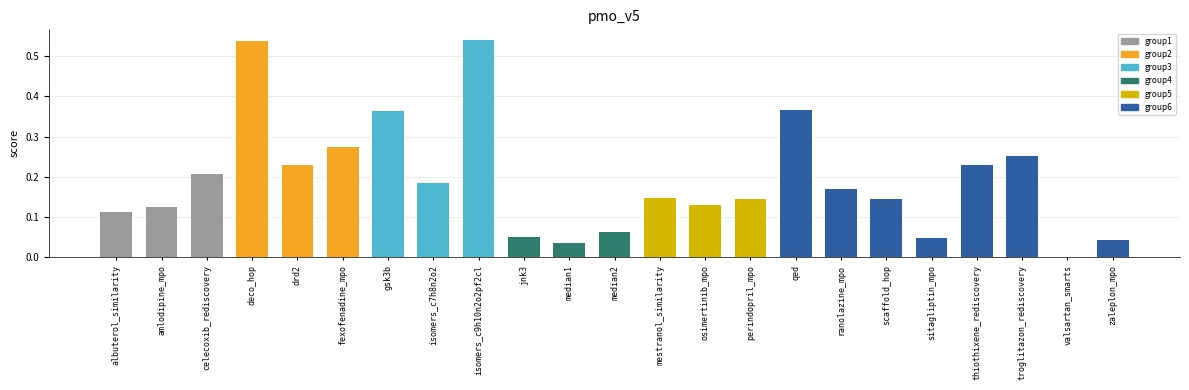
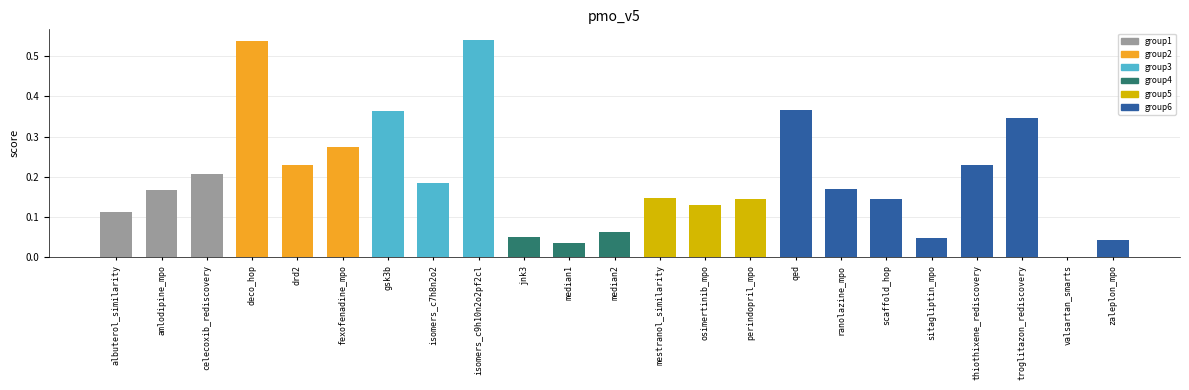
  {
    "albuterol_similarity": 0.11,
-   "amlodipine_mpo": 0.13,
+   "amlodipine_mpo": 0.17,
    "celecoxib_rediscovery": 0.21,
    "deco_hop": 0.54,
    "drd2": 0.23,
    "fexofenadine_mpo": 0.27,
    "gsk3b": 0.36,
    "isomers_c7h8n2o2": 0.19,
    "isomers_c9h10n2o2pf2cl": 0.54,
    "jnk3": 0.05,
    "median1": 0.04,
    "median2": 0.06,
    "mestranol_similarity": 0.15,
    "osimertinib_mpo": 0.13,
    "perindopril_mpo": 0.14,
    "qed": 0.37,
    "ranolazine_mpo": 0.17,
    "scaffold_hop": 0.15,
    "sitagliptin_mpo": 0.05,
    "thiothixene_rediscovery": 0.23,
-   "troglitazon_rediscovery": 0.25,
+   "troglitazon_rediscovery": 0.35,
    "valsartan_smarts": 0.00,
    "zaleplon_mpo": 0.04
  }
